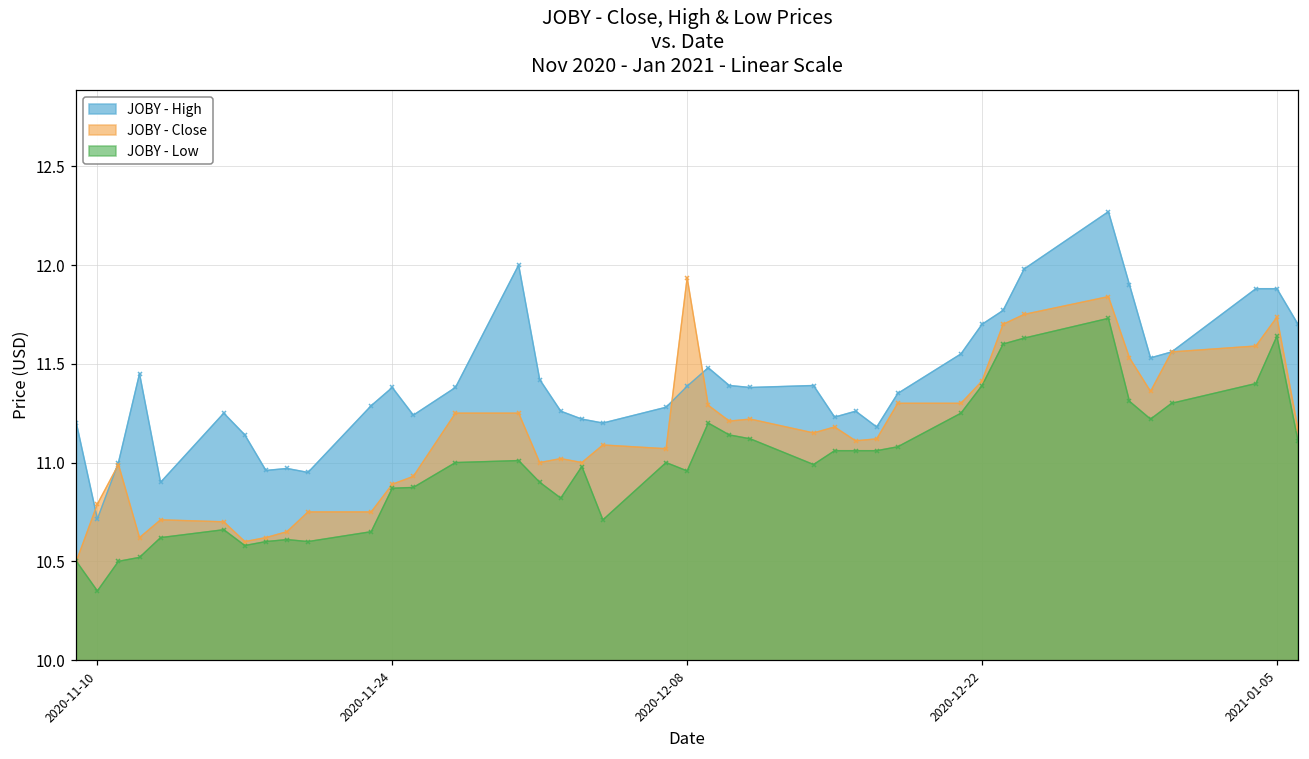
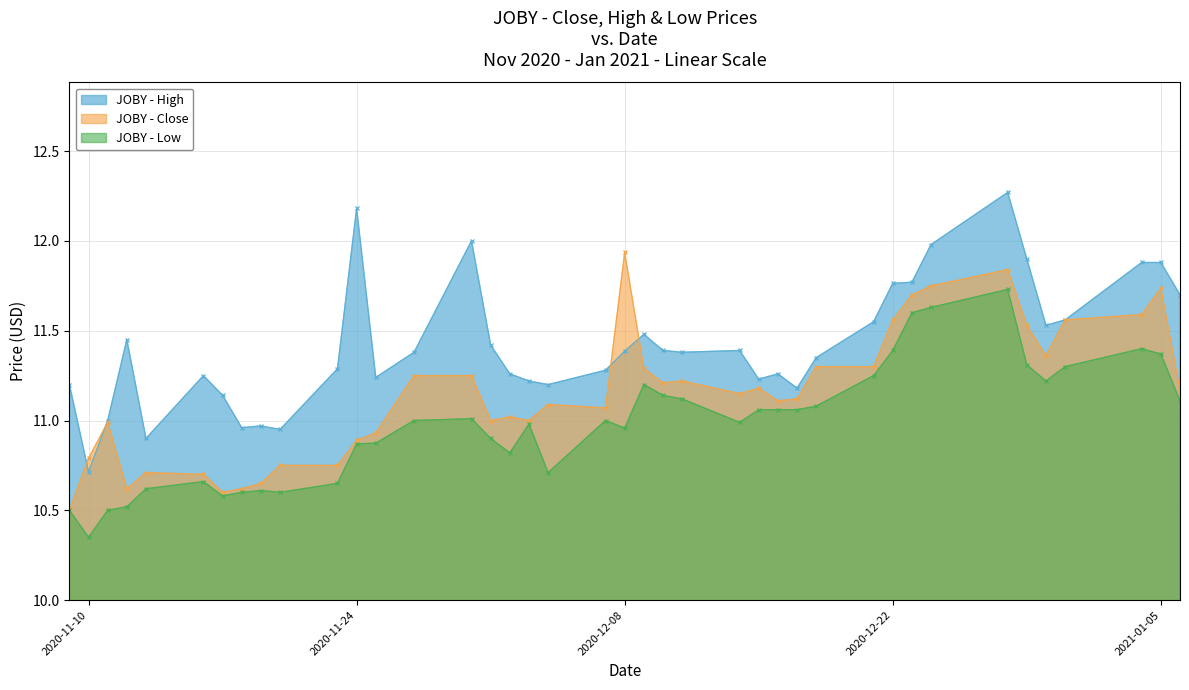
  {
    "JOBY - High": {
      "2020-11-10": 10.71,
-     "2020-11-24": 11.38,
+     "2020-11-24": 12.18,
      "2020-12-08": 11.39,
-     "2020-12-22": 11.70,
+     "2020-12-22": 11.76,
      "2021-01-05": 11.88
    },
    "JOBY - Close": {
      "2020-11-10": 10.79,
      "2020-11-24": 10.89,
      "2020-12-08": 11.94,
-     "2020-12-22": 11.41,
+     "2020-12-22": 11.56,
      "2021-01-05": 11.74
    },
    "JOBY - Low": {
      "2020-11-10": 10.35,
      "2020-11-24": 10.87,
      "2020-12-08": 10.96,
      "2020-12-22": 11.39,
-     "2021-01-05": 11.64
+     "2021-01-05": 11.37
    }
  }
